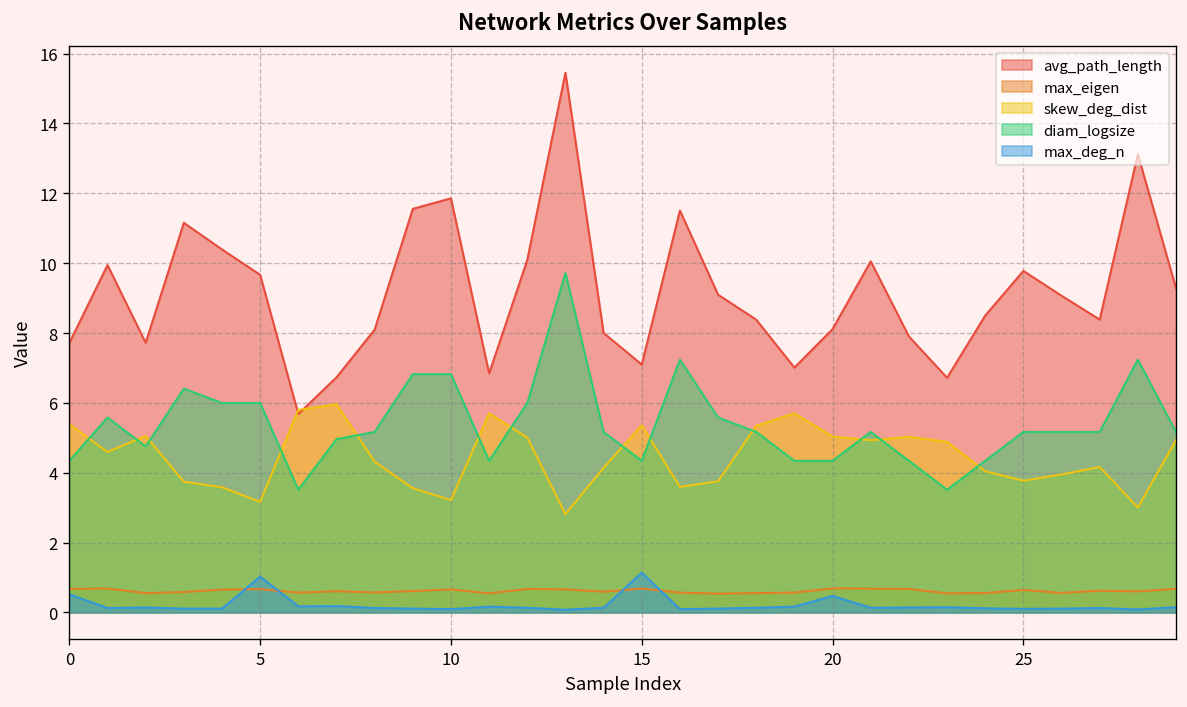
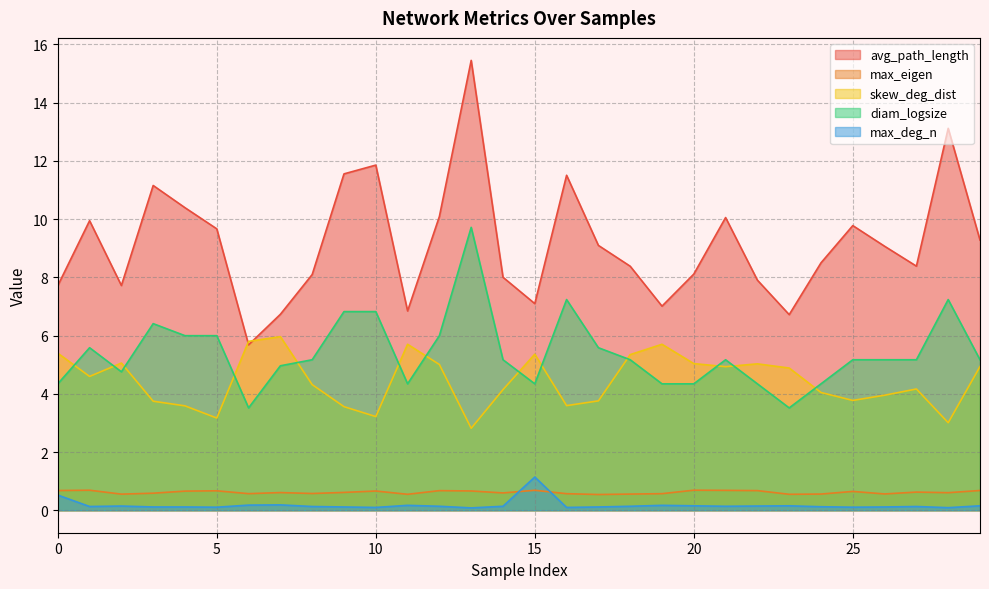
  {
    "diam_logsize": {
      "0": 4.3,
      "5": 6.0,
      "10": 6.8,
      "15": 4.3,
      "20": 4.3,
      "25": 5.2
    },
    "max_deg_n": {
      "0": 0.5,
-     "5": 1.0,
+     "5": 0.1,
      "10": 0.1,
      "15": 1.1,
-     "20": 0.5,
+     "20": 0.2,
      "25": 0.1
    }
  }
